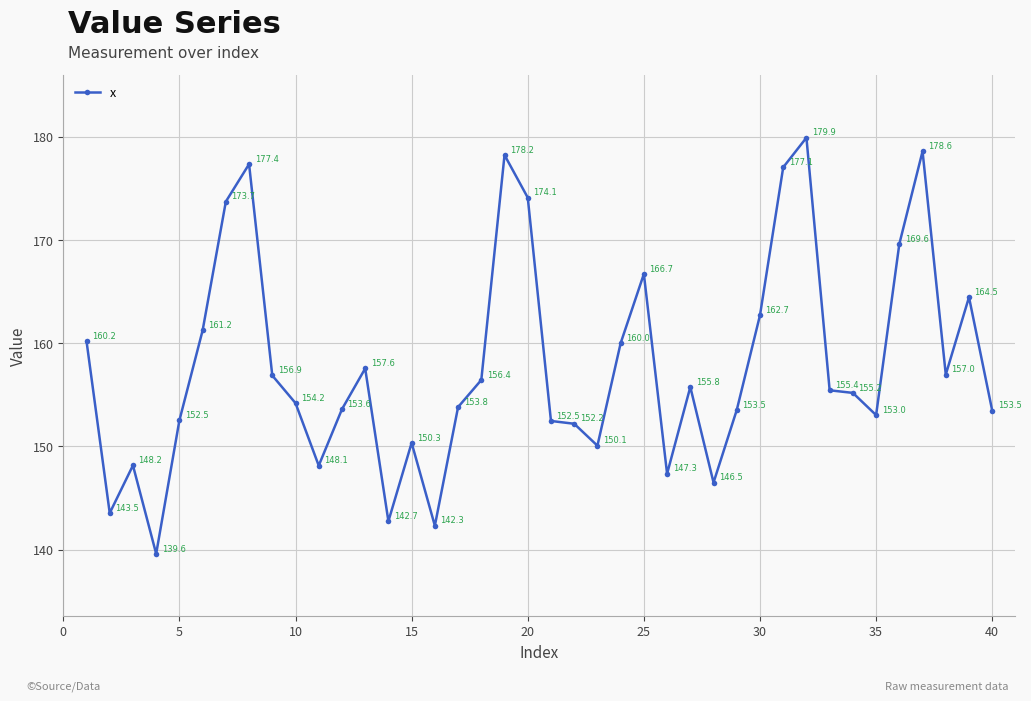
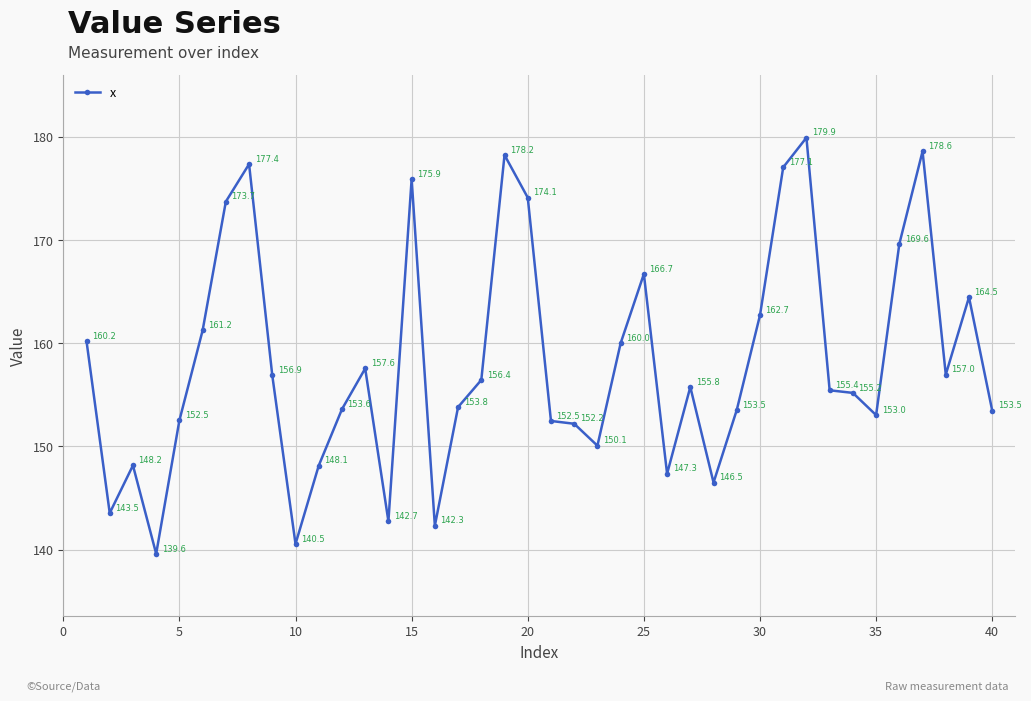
  {
    "5": 152.5,
-   "10": 154.2,
-   "15": 150.3,
+   "10": 140.5,
+   "15": 175.9,
    "20": 174.1,
    "25": 166.7,
    "30": 162.7,
    "35": 153.0,
    "40": 153.5
  }
